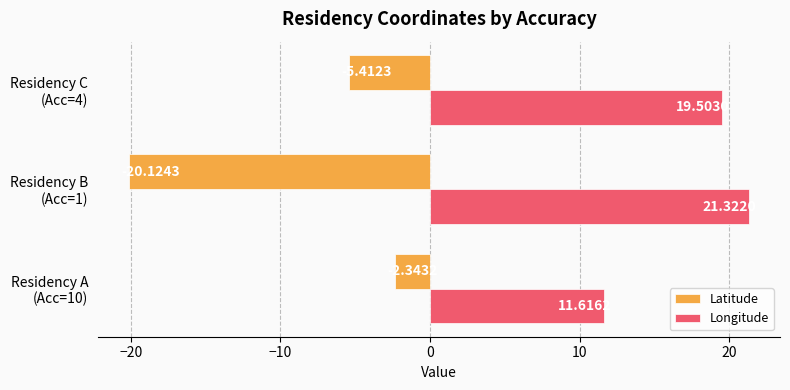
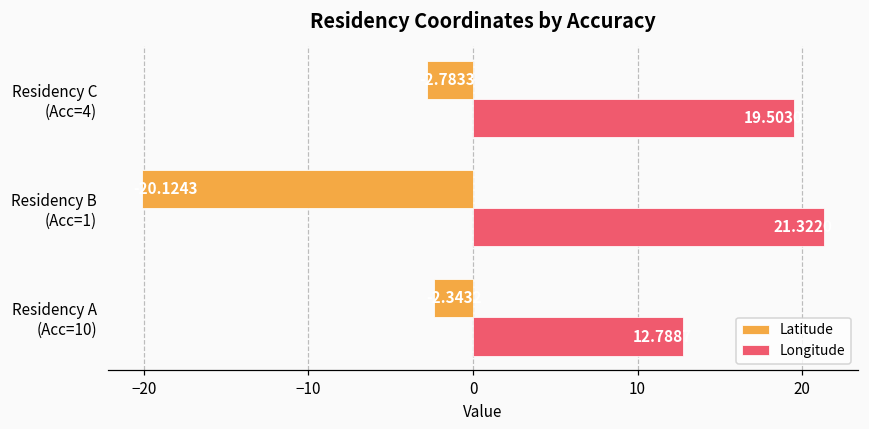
  {
    "Latitude": {
-     "Residency C (Acc=4)": -5.4123,
+     "Residency C (Acc=4)": -2.7833,
      "Residency B (Acc=1)": -20.1243,
      "Residency A (Acc=10)": -2.3432
    },
    "Longitude": {
      "Residency C (Acc=4)": 19.5030,
      "Residency B (Acc=1)": 21.3220,
-     "Residency A (Acc=10)": 11.6162
+     "Residency A (Acc=10)": 12.7887
    }
  }
